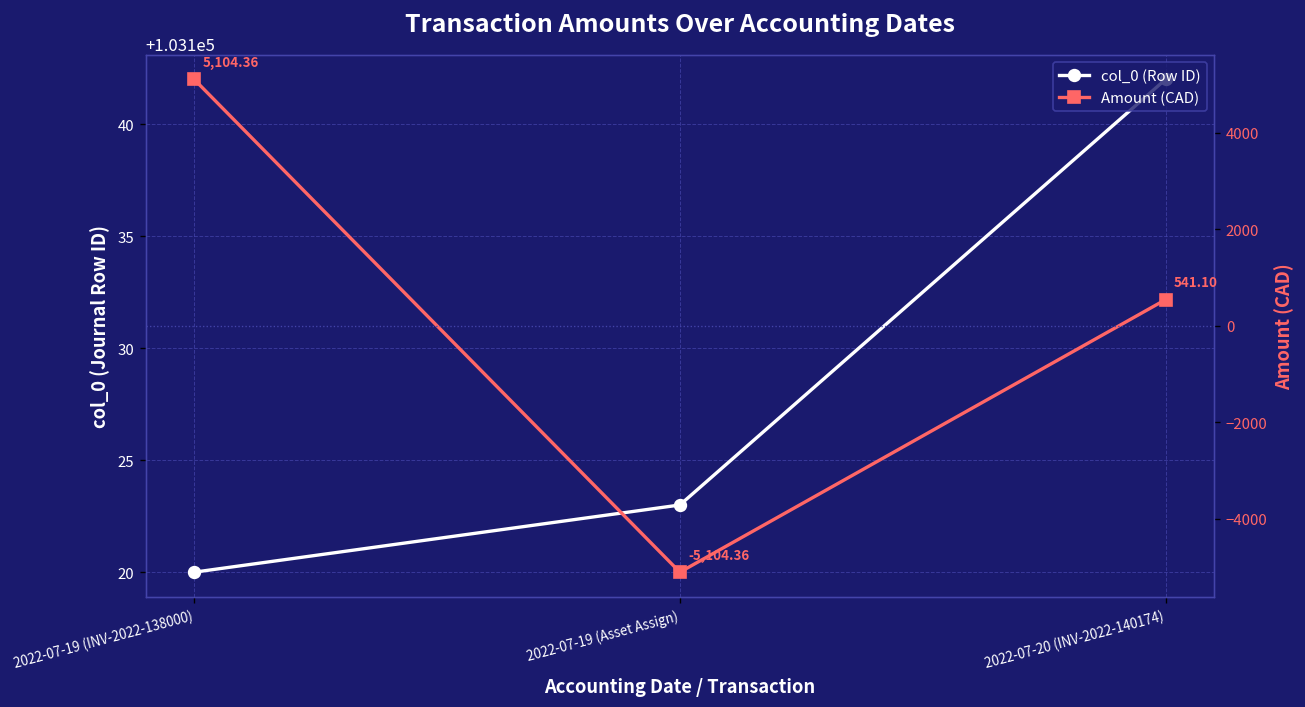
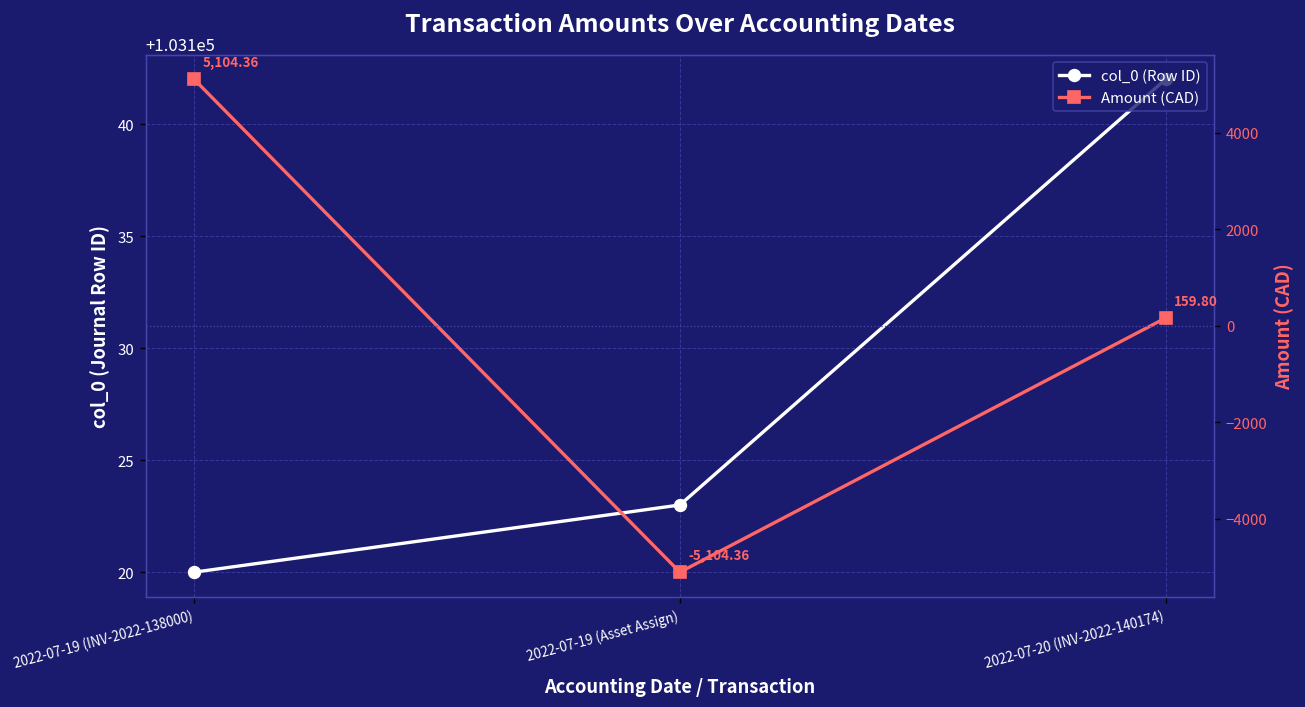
  {
    "Amount (CAD)": {
      "2022-07-19 (INV-2022-138000)": "5,104.36",
      "2022-07-19 (Asset Assign)": "-5,104.36",
-     "2022-07-20 (INV-2022-140174)": "541.10"
+     "2022-07-20 (INV-2022-140174)": "159.80"
    }
  }
